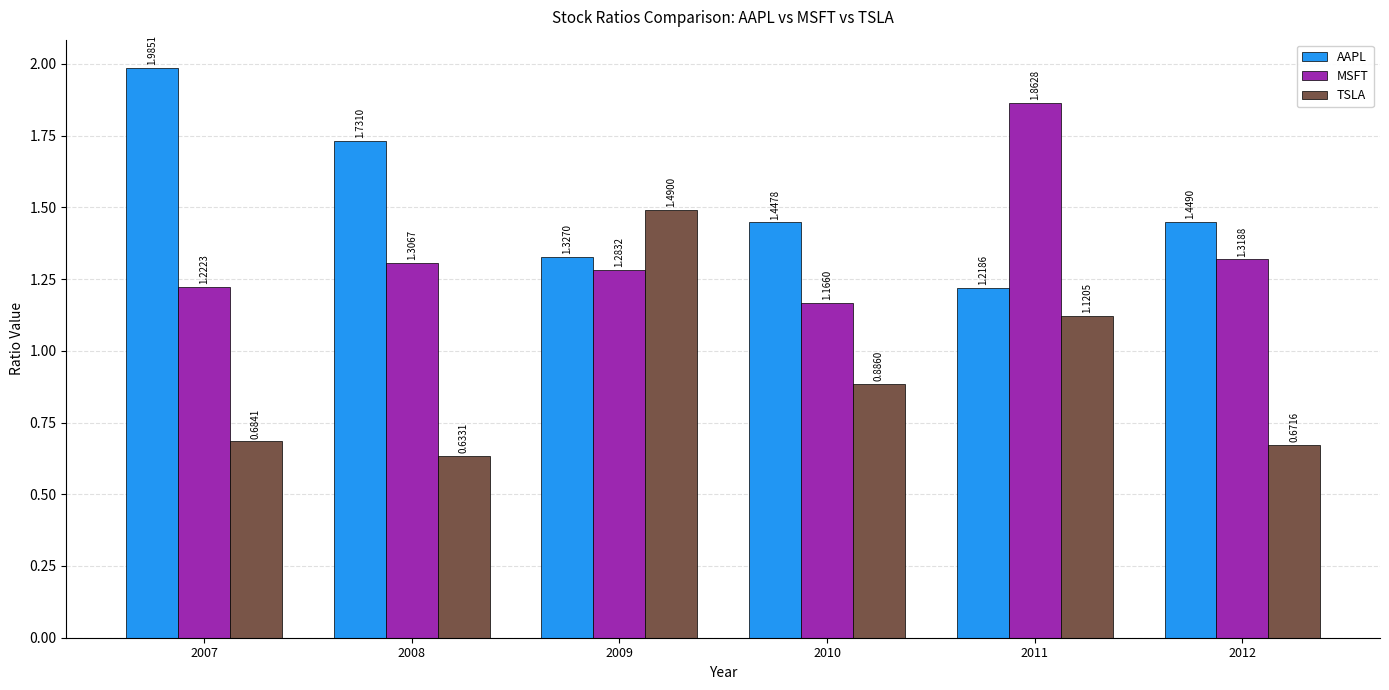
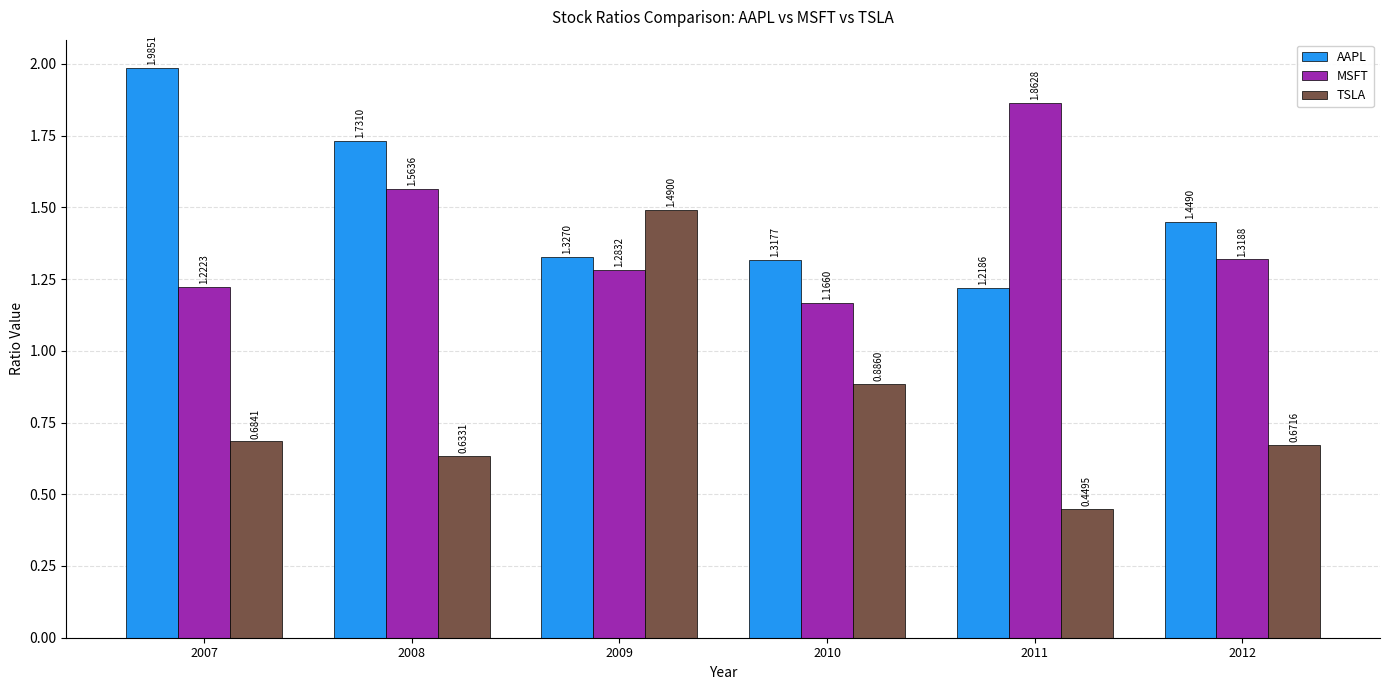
  {
    "AAPL": {
      "2007": 1.9851,
      "2008": 1.7310,
      "2009": 1.3270,
-     "2010": 1.4478,
+     "2010": 1.3177,
      "2011": 1.2186,
      "2012": 1.4490
    },
    "MSFT": {
      "2007": 1.2223,
-     "2008": 1.3067,
+     "2008": 1.5636,
      "2009": 1.2832,
      "2010": 1.1660,
      "2011": 1.8628,
      "2012": 1.3188
    },
    "TSLA": {
      "2007": 0.6841,
      "2008": 0.6331,
      "2009": 1.4900,
      "2010": 0.8860,
-     "2011": 1.1205,
+     "2011": 0.4495,
      "2012": 0.6716
    }
  }
